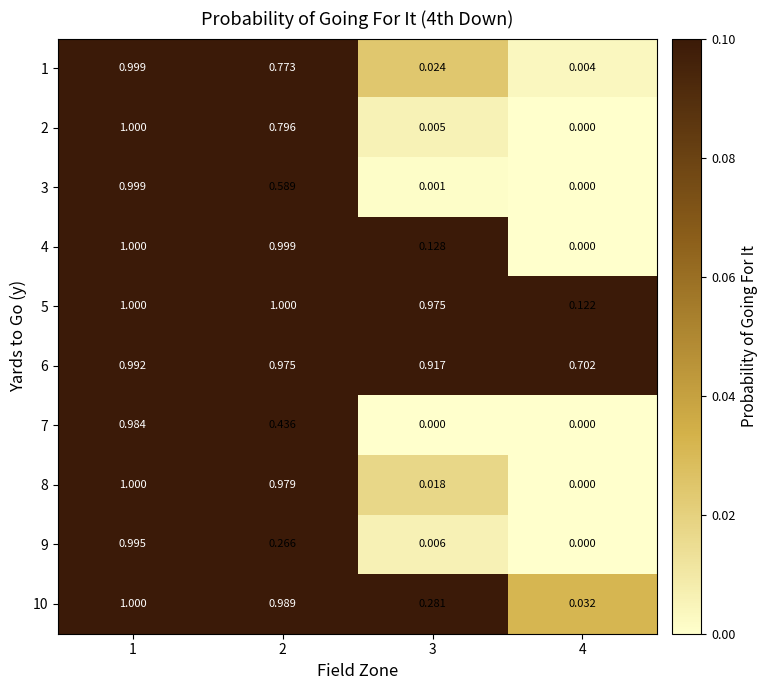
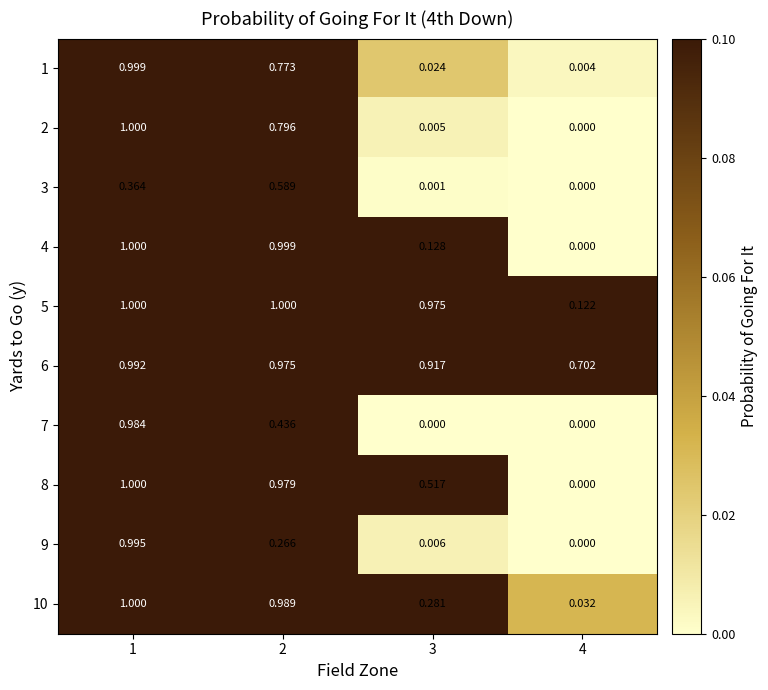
  {
    "1": {
      "1": 0.999,
      "2": 0.773,
      "3": 0.024,
      "4": 0.004
    },
    "2": {
      "1": 1.000,
      "2": 0.796,
      "3": 0.005,
      "4": 0.000
    },
    "3": {
-     "1": 0.999,
+     "1": 0.364,
      "2": 0.589,
      "3": 0.001,
      "4": 0.000
    },
    "4": {
      "1": 1.000,
      "2": 0.999,
      "3": 0.128,
      "4": 0.000
    },
    "5": {
      "1": 1.000,
      "2": 1.000,
      "3": 0.975,
      "4": 0.122
    },
    "6": {
      "1": 0.992,
      "2": 0.975,
      "3": 0.917,
      "4": 0.702
    },
    "7": {
      "1": 0.984,
      "2": 0.436,
      "3": 0.000,
      "4": 0.000
    },
    "8": {
      "1": 1.000,
      "2": 0.979,
-     "3": 0.018,
+     "3": 0.517,
      "4": 0.000
    },
    "9": {
      "1": 0.995,
      "2": 0.266,
      "3": 0.006,
      "4": 0.000
    },
    "10": {
      "1": 1.000,
      "2": 0.989,
      "3": 0.281,
      "4": 0.032
    }
  }
